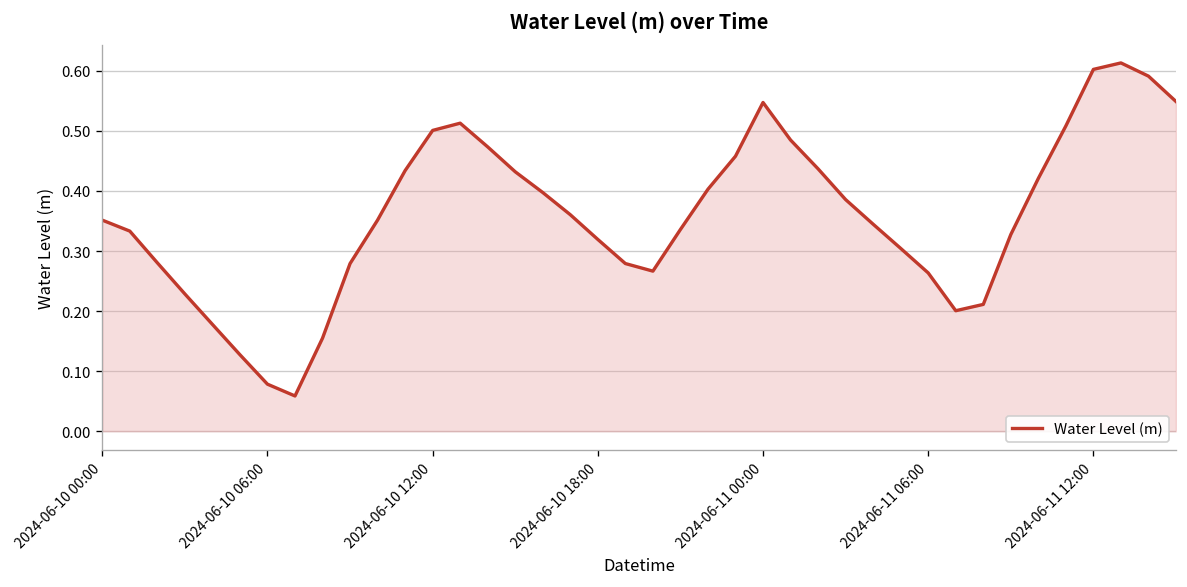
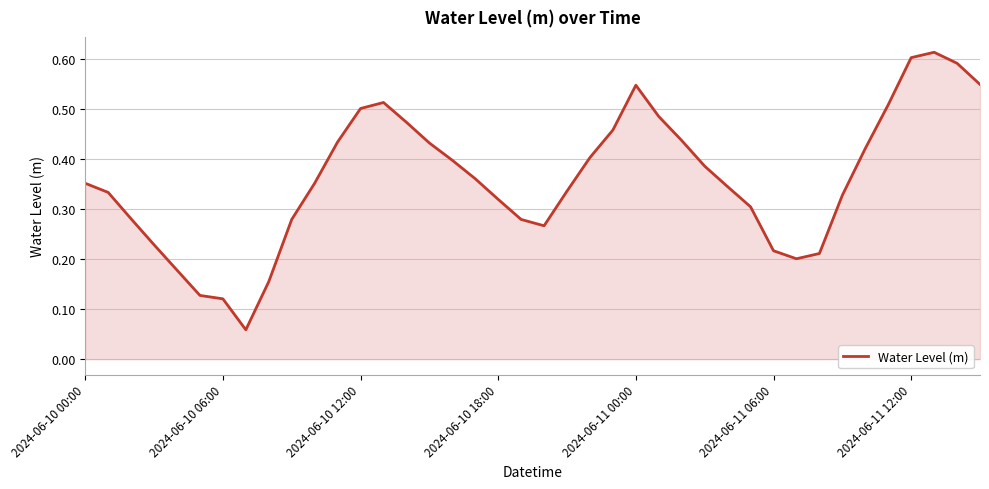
  {
    "2024-06-10 00:00": 0.35,
-   "2024-06-10 06:00": 0.08,
+   "2024-06-10 06:00": 0.12,
    "2024-06-10 12:00": 0.50,
    "2024-06-10 18:00": 0.32,
    "2024-06-11 00:00": 0.55,
-   "2024-06-11 06:00": 0.26,
+   "2024-06-11 06:00": 0.22,
    "2024-06-11 12:00": 0.60
  }
